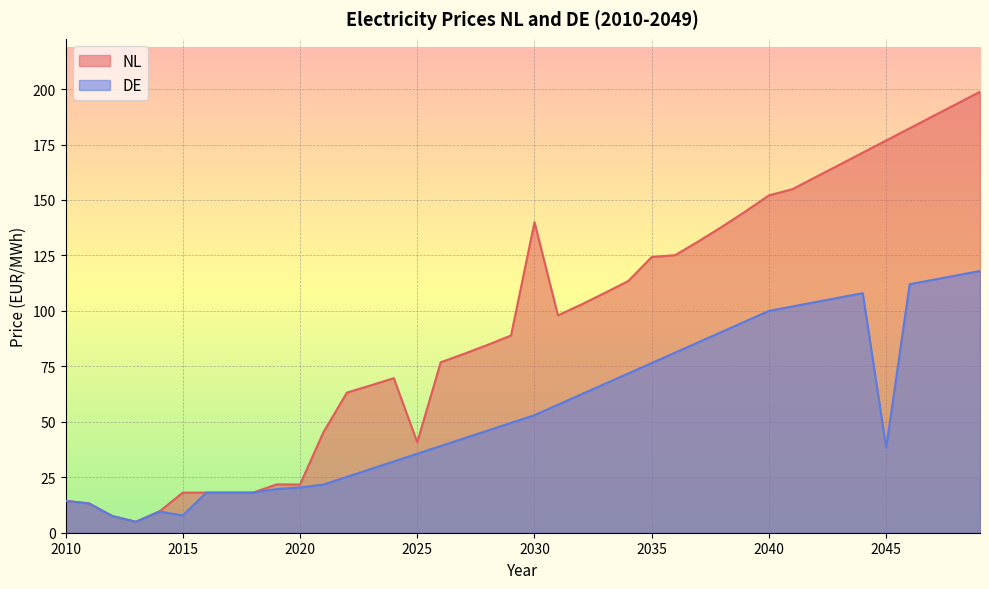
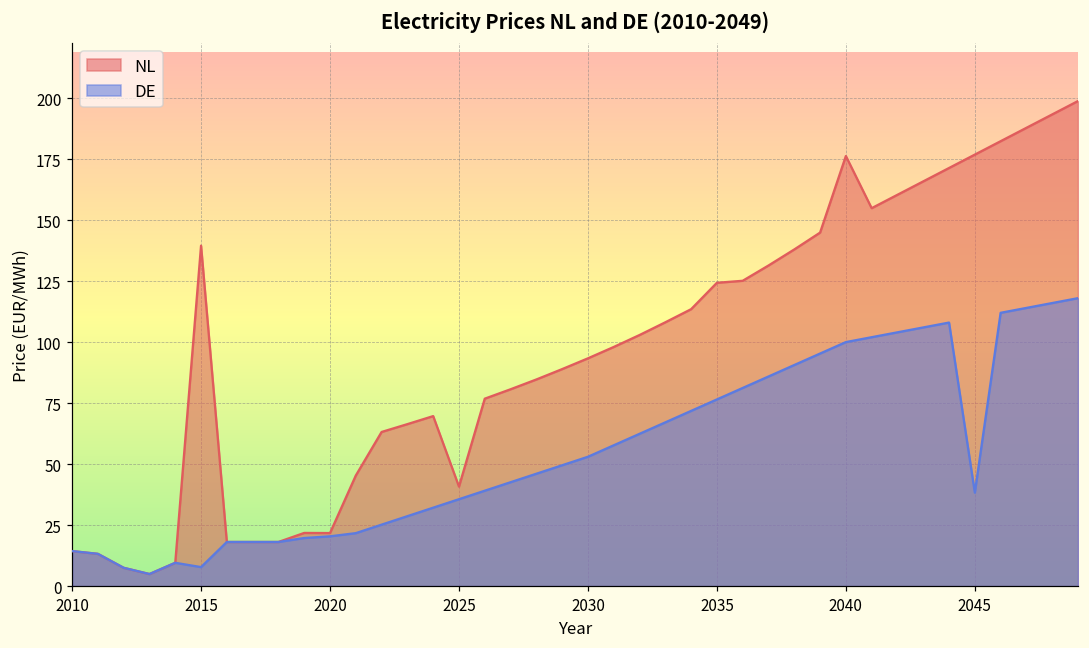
  {
    "NL": {
-     "2015": 18,
+     "2015": 140,
      "2020": 22,
      "2025": 41,
-     "2030": 140,
+     "2030": 93,
      "2035": 124,
-     "2040": 152,
+     "2040": 176,
      "2045": 177
    },
    "DE": {
      "2015": 8,
      "2020": 20,
      "2025": 36,
      "2030": 53,
      "2035": 77,
      "2040": 100,
      "2045": 38
    }
  }
